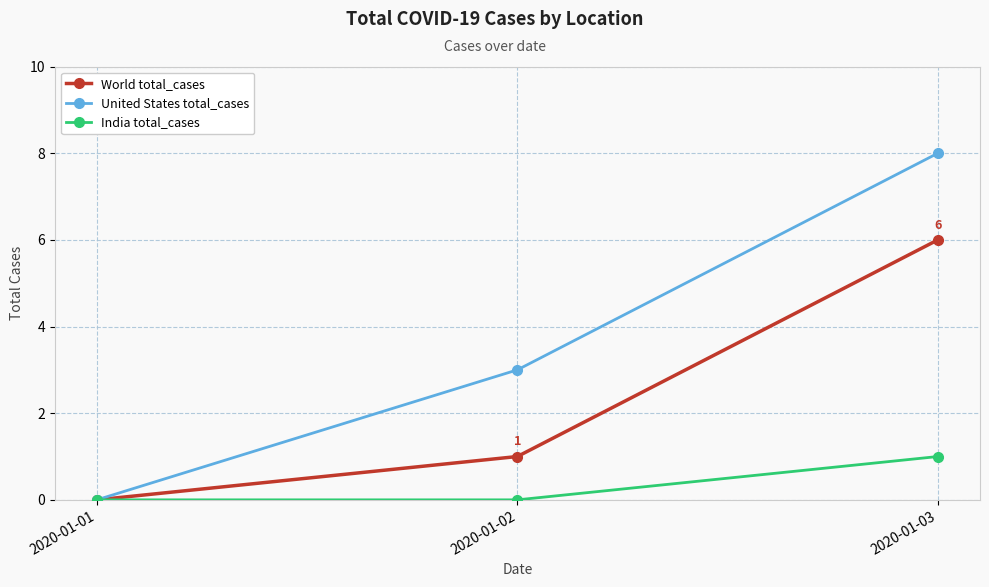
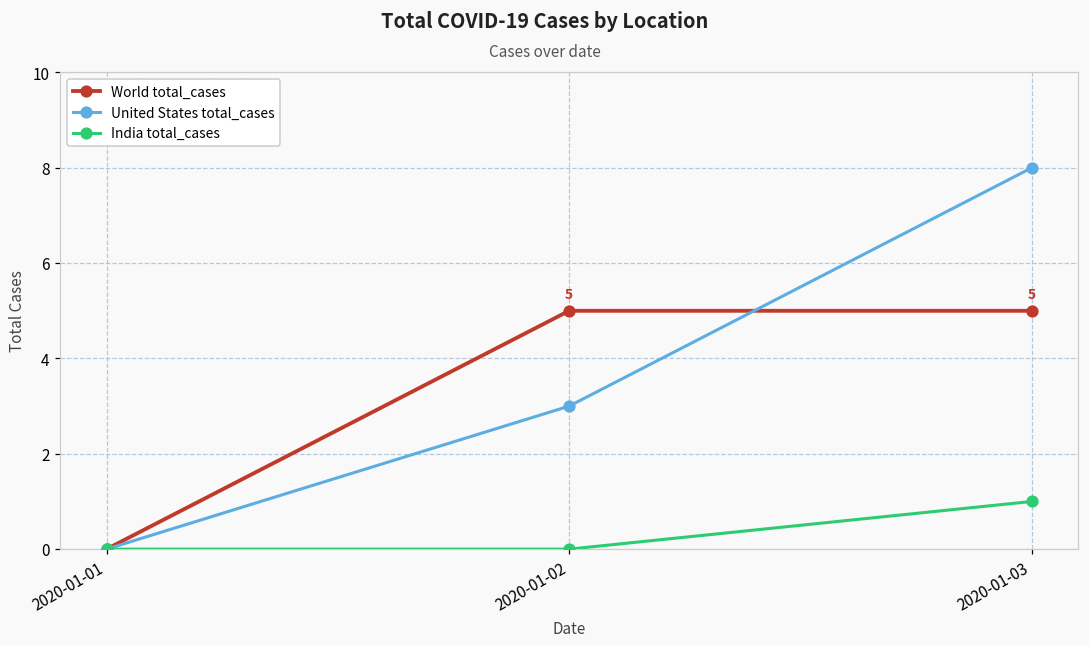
  {
    "World total_cases": {
-     "2020-01-02": 1,
-     "2020-01-03": 6
+     "2020-01-02": 5,
+     "2020-01-03": 5
    },
    "United States total_cases": {
      "2020-01-02": 3.0,
      "2020-01-03": 8.0
    },
    "India total_cases": {
      "2020-01-02": 0.0,
      "2020-01-03": 1.0
    }
  }
